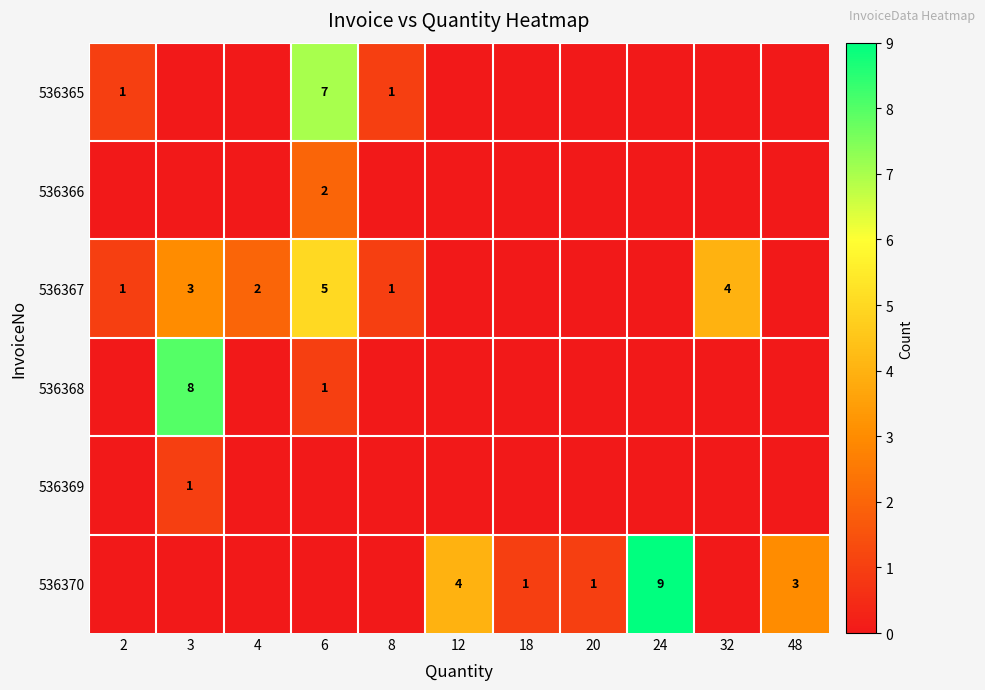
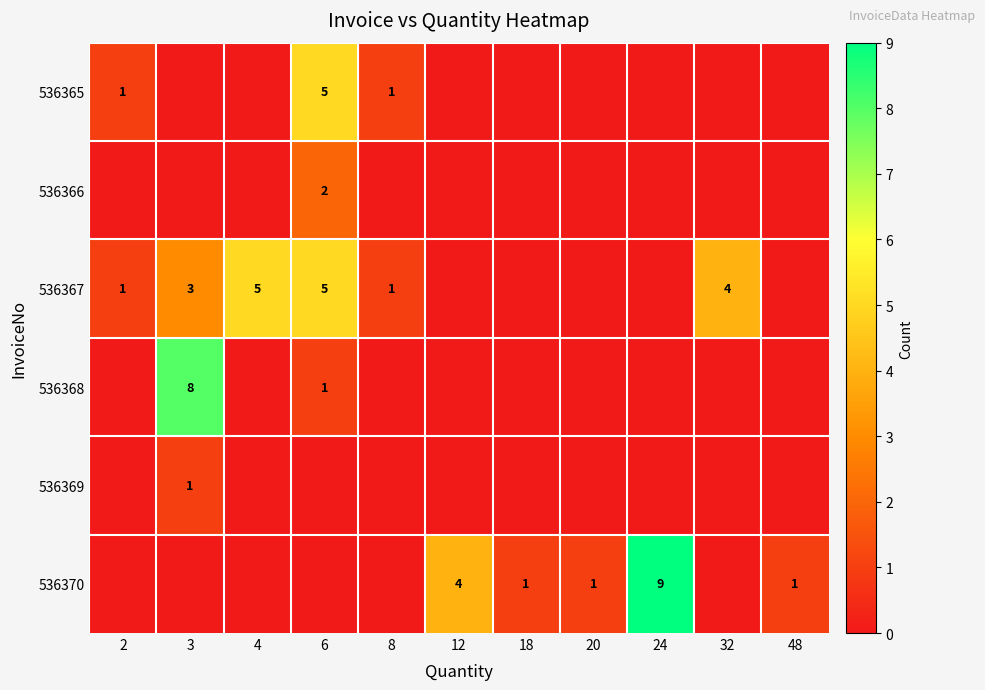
  {
    "536365": {
      "2": 1,
-     "6": 7,
+     "6": 5,
      "8": 1
    },
    "536366": {
      "6": 2
    },
    "536367": {
      "2": 1,
      "3": 3,
-     "4": 2,
+     "4": 5,
      "6": 5,
      "8": 1,
      "32": 4
    },
    "536368": {
      "3": 8,
      "6": 1
    },
    "536369": {
      "3": 1
    },
    "536370": {
      "12": 4,
      "18": 1,
      "20": 1,
      "24": 9,
-     "48": 3
+     "48": 1
    }
  }
